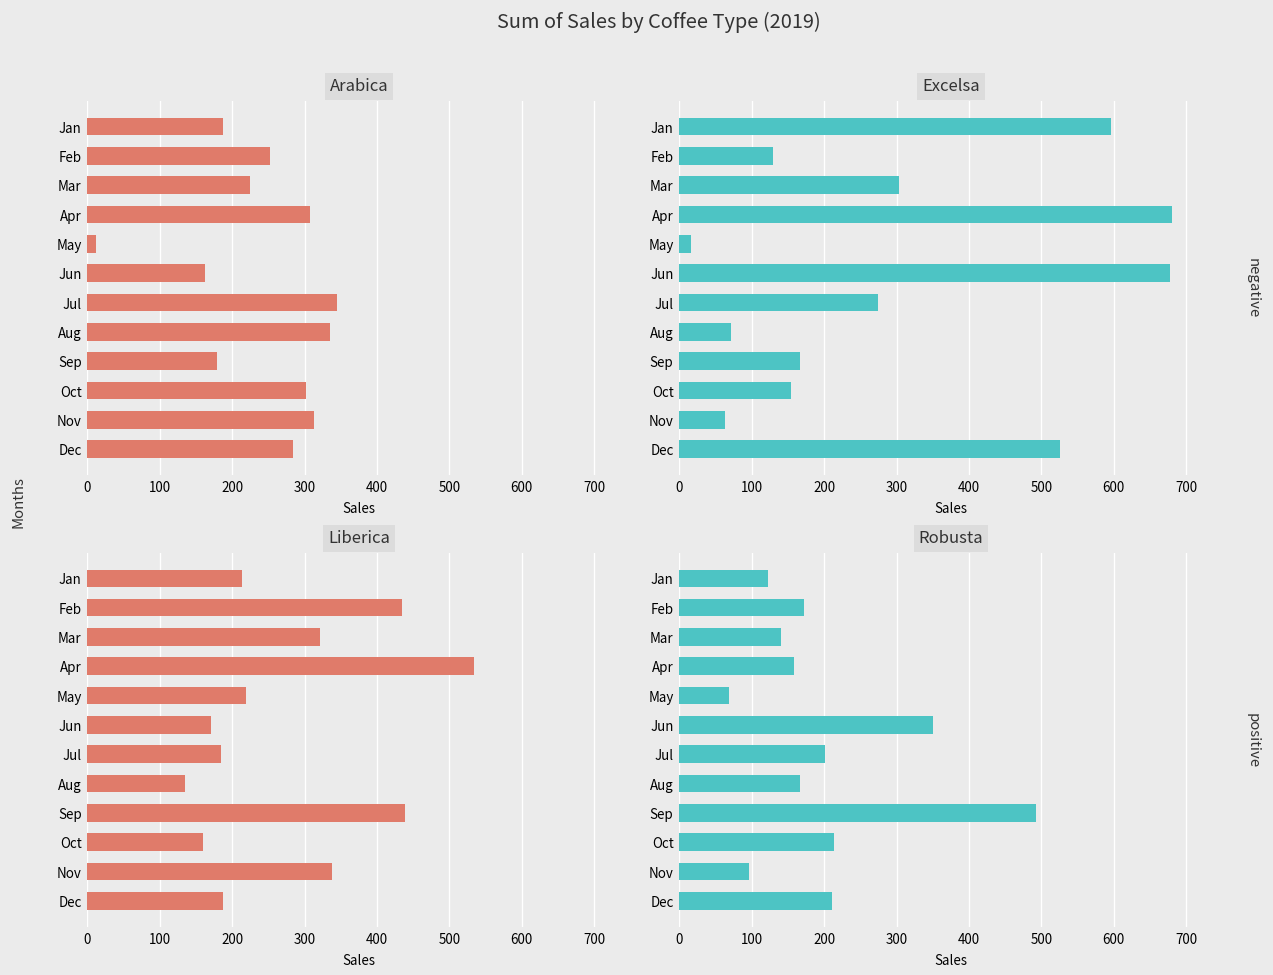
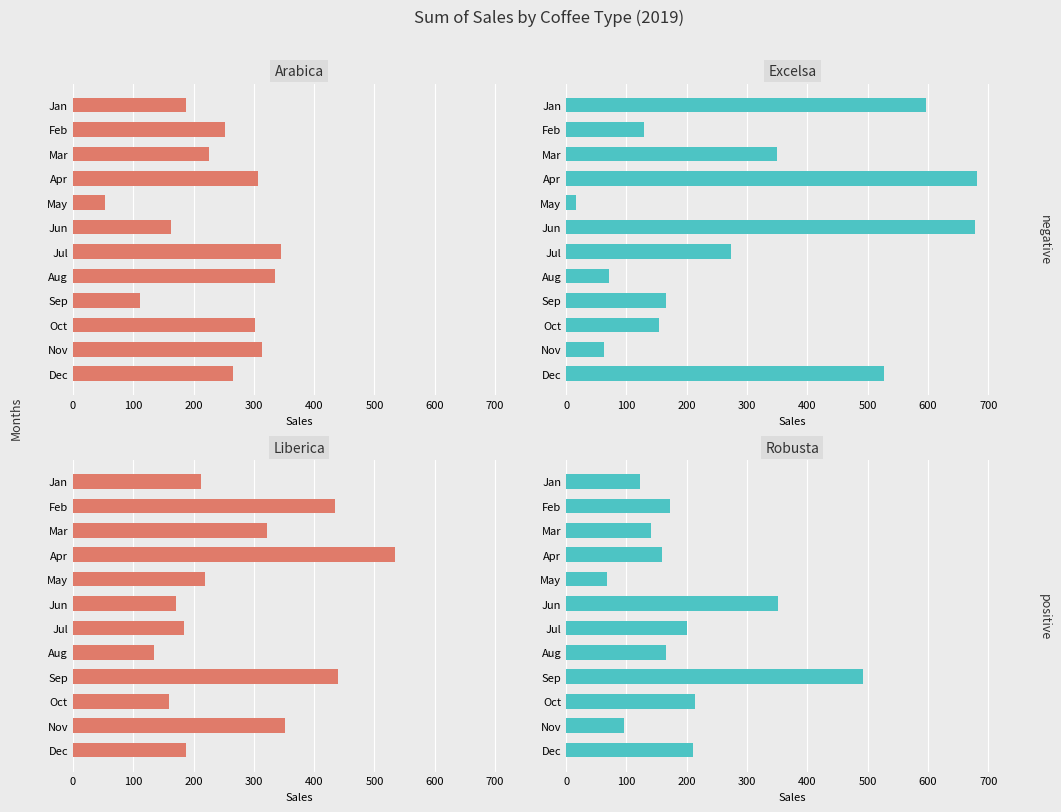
  {
    "Arabica": {
      "Jan": 190,
      "Feb": 250,
      "Mar": 220,
      "Apr": 310,
-     "May": 10,
+     "May": 50,
      "Jun": 160,
      "Jul": 350,
      "Aug": 330,
-     "Sep": 180,
+     "Sep": 110,
      "Oct": 300,
      "Nov": 310,
-     "Dec": 280
+     "Dec": 270
    },
    "Excelsa": {
      "Jan": 600,
      "Feb": 130,
-     "Mar": 300,
+     "Mar": 350,
      "Apr": 680,
      "May": 20,
      "Jun": 680,
      "Jul": 270,
      "Aug": 70,
      "Sep": 170,
      "Oct": 150,
      "Nov": 60,
      "Dec": 530
    },
    "Liberica": {
      "Jan": 210,
      "Feb": 430,
      "Mar": 320,
      "Apr": 530,
      "May": 220,
      "Jun": 170,
      "Jul": 180,
      "Aug": 130,
      "Sep": 440,
      "Oct": 160,
-     "Nov": 340,
+     "Nov": 350,
      "Dec": 190
    },
    "Robusta": {
      "Jan": 120,
      "Feb": 170,
      "Mar": 140,
      "Apr": 160,
      "May": 70,
      "Jun": 350,
      "Jul": 200,
      "Aug": 170,
      "Sep": 490,
      "Oct": 210,
      "Nov": 100,
      "Dec": 210
    }
  }
